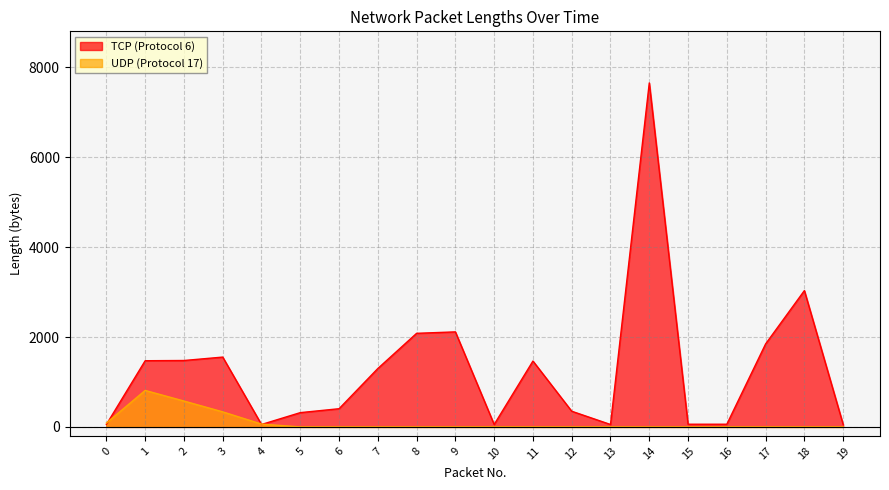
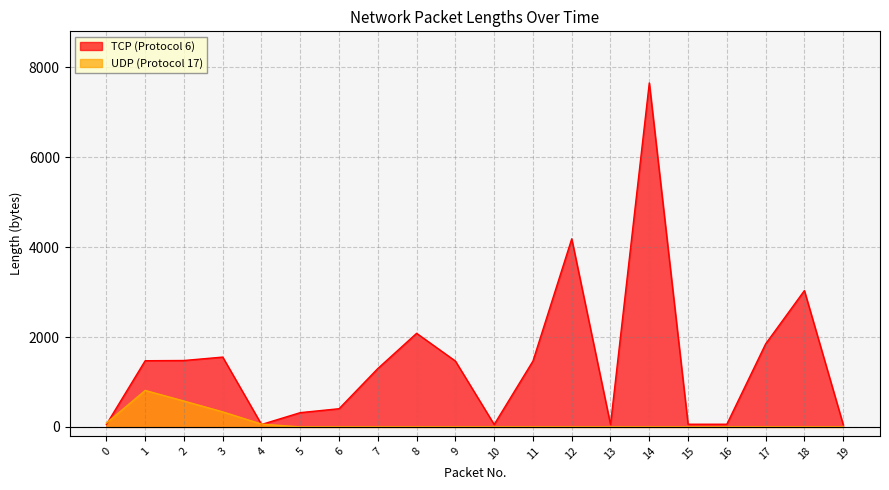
  {
    "TCP (Protocol 6)": {
      "1": 1500,
      "2": 1500,
      "3": 1600,
      "5": 300,
      "6": 400,
      "7": 1300,
      "8": 2100,
-     "9": 2100,
+     "9": 1500,
      "11": 1500,
-     "12": 300,
+     "12": 4200,
      "14": 7700,
      "15": 100,
      "16": 100,
      "17": 1800,
      "18": 3000
    },
    "UDP (Protocol 17)": {
      "1": 800,
      "2": 600,
      "3": 300,
      "5": 0,
      "6": 0,
      "7": 0,
      "8": 0,
      "9": 0,
      "11": 0,
      "12": 0,
      "14": 0,
      "15": 0,
      "16": 0,
      "17": 0,
      "18": 0
    }
  }
